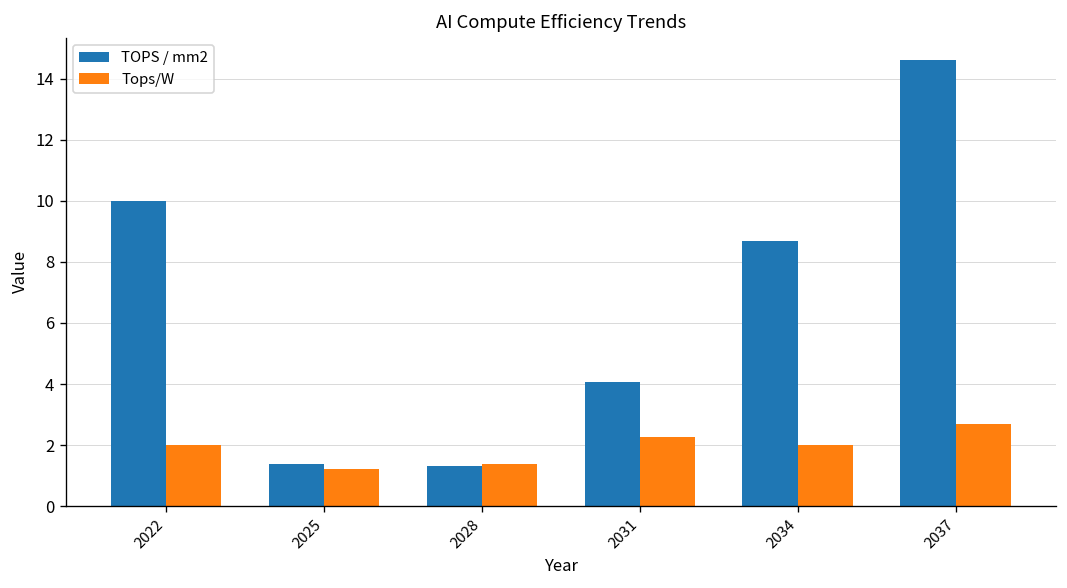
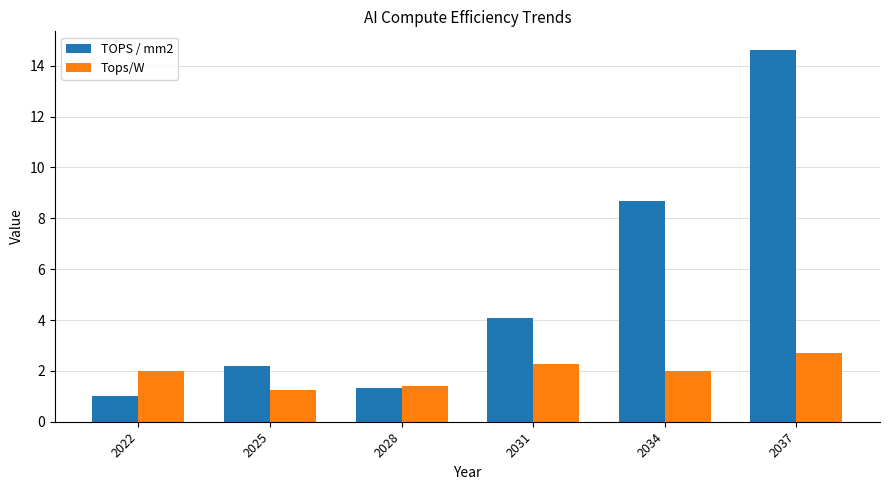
  {
    "TOPS / mm2": {
-     "2022": 10,
-     "2025": 1.4,
+     "2022": 1,
+     "2025": 2.2,
      "2028": 1.3,
      "2031": 4.1,
      "2034": 8.7,
      "2037": 14.6
    },
    "Tops/W": {
      "2022": 2.0,
      "2025": 1.2,
      "2028": 1.4,
      "2031": 2.3,
      "2034": 2.0,
      "2037": 2.7
    }
  }
